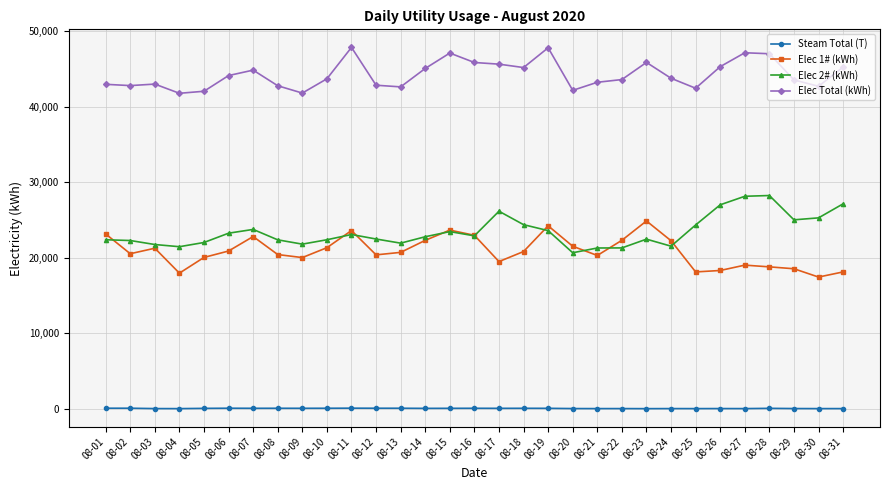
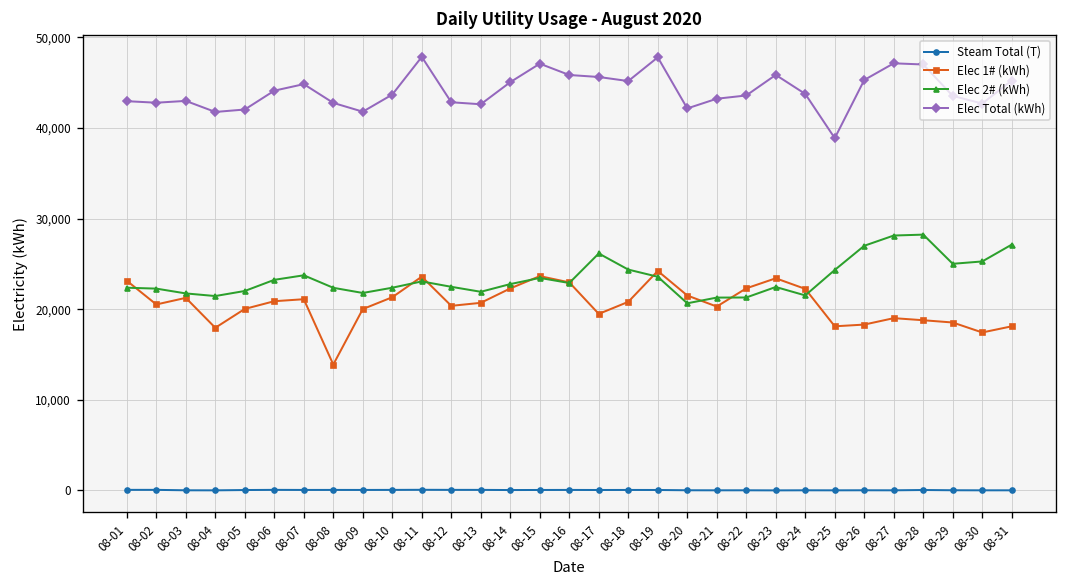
  {
    "Steam Total (T)": {
      "08-01": "0",
      "08-02": "0",
      "08-03": "0",
      "08-04": "0",
      "08-05": "0",
      "08-06": "0",
      "08-07": "0",
      "08-08": "0",
      "08-09": "0",
      "08-10": "0",
      "08-11": "0",
      "08-12": "0",
      "08-13": "0",
      "08-14": "0",
      "08-15": "0",
      "08-16": "0",
      "08-17": "0",
      "08-18": "0",
      "08-19": "0",
      "08-20": "0",
      "08-21": "0",
      "08-22": "0",
      "08-23": "0",
      "08-24": "0",
      "08-25": "0",
      "08-26": "0",
      "08-27": "0",
      "08-28": "0",
      "08-29": "0",
      "08-30": "0",
      "08-31": "0"
    },
    "Elec 1# (kWh)": {
      "08-01": "23,000",
      "08-02": "21,000",
      "08-03": "21,000",
      "08-04": "18,000",
      "08-05": "20,000",
      "08-06": "21,000",
-     "08-07": "23,000",
-     "08-08": "20,000",
+     "08-07": "21,000",
+     "08-08": "14,000",
      "08-09": "20,000",
      "08-10": "21,000",
      "08-11": "24,000",
      "08-12": "20,000",
      "08-13": "21,000",
      "08-14": "22,000",
      "08-17": "19,000",
      "08-18": "21,000",
      "08-19": "24,000",
      "08-20": "22,000",
      "08-21": "20,000",
      "08-22": "22,000",
-     "08-23": "25,000",
+     "08-23": "23,000",
      "08-24": "22,000",
      "08-25": "18,000",
      "08-26": "18,000",
      "08-27": "19,000",
      "08-28": "19,000",
      "08-29": "19,000",
      "08-30": "17,000",
      "08-31": "18,000"
    },
    "Elec 2# (kWh)": {
      "08-01": "22,000",
      "08-02": "22,000",
      "08-03": "22,000",
      "08-04": "21,000",
      "08-05": "22,000",
      "08-06": "23,000",
      "08-07": "24,000",
      "08-08": "22,000",
      "08-09": "22,000",
      "08-10": "22,000",
      "08-11": "23,000",
      "08-12": "22,000",
      "08-13": "22,000",
      "08-14": "23,000",
      "08-17": "26,000",
      "08-18": "24,000",
      "08-19": "24,000",
      "08-20": "21,000",
      "08-21": "21,000",
      "08-22": "21,000",
      "08-23": "22,000",
      "08-24": "22,000",
      "08-25": "24,000",
      "08-26": "27,000",
      "08-27": "28,000",
      "08-28": "28,000",
      "08-29": "25,000",
      "08-30": "25,000",
      "08-31": "27,000"
    },
    "Elec Total (kWh)": {
      "08-01": "43,000",
      "08-02": "43,000",
      "08-03": "43,000",
      "08-04": "42,000",
      "08-05": "42,000",
      "08-06": "44,000",
      "08-07": "45,000",
      "08-08": "43,000",
      "08-09": "42,000",
      "08-10": "44,000",
      "08-11": "48,000",
      "08-12": "43,000",
      "08-13": "43,000",
      "08-14": "45,000",
      "08-15": "47,000",
      "08-16": "46,000",
      "08-17": "46,000",
      "08-18": "45,000",
      "08-19": "48,000",
      "08-20": "42,000",
      "08-21": "43,000",
      "08-22": "44,000",
      "08-23": "46,000",
      "08-24": "44,000",
-     "08-25": "42,000",
+     "08-25": "39,000",
      "08-26": "45,000",
      "08-27": "47,000"
    }
  }
